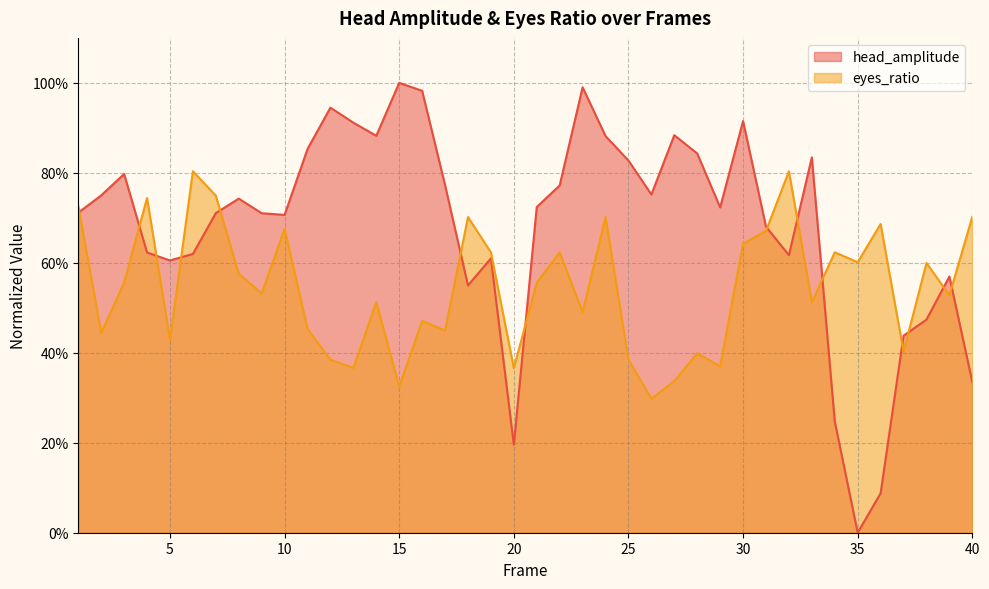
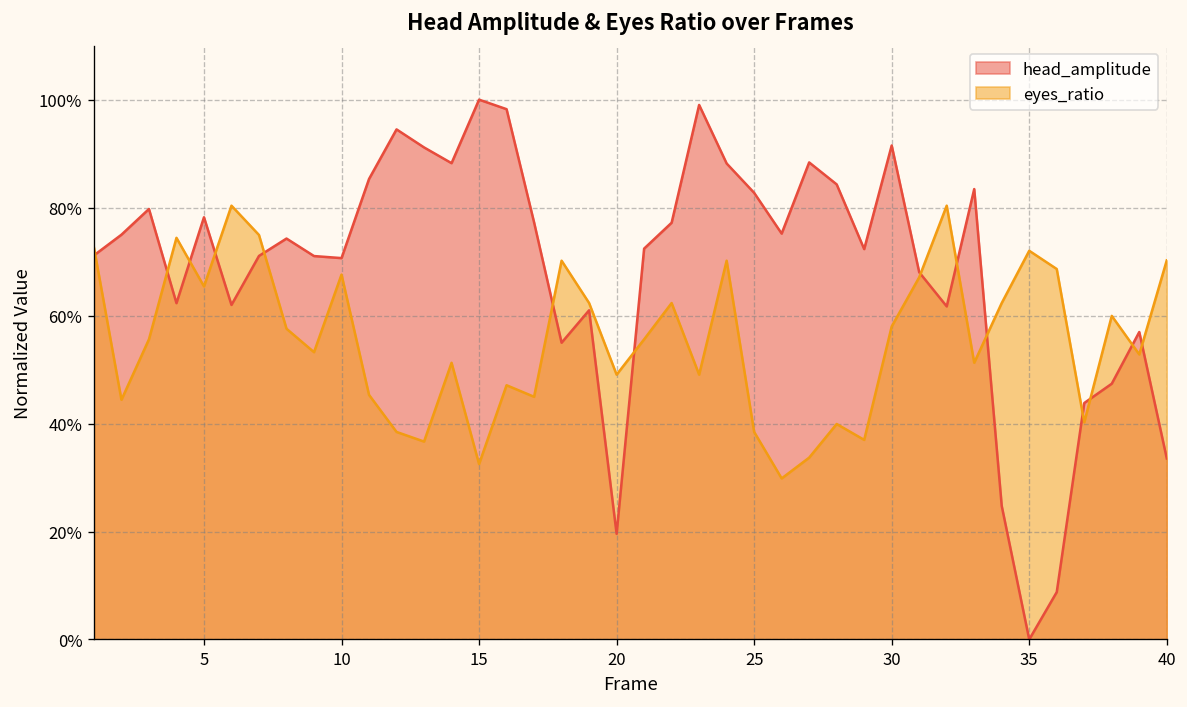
  {
    "head_amplitude": {
-     "5": "61%",
+     "5": "78%",
      "10": "71%",
      "15": "100%",
      "20": "20%",
      "25": "83%",
      "30": "92%",
      "35": "0%",
      "40": "34%"
    },
    "eyes_ratio": {
-     "5": "43%",
+     "5": "65%",
      "10": "68%",
      "15": "32%",
-     "20": "37%",
+     "20": "49%",
      "25": "38%",
-     "30": "64%",
-     "35": "60%",
+     "30": "58%",
+     "35": "72%",
      "40": "70%"
    }
  }
